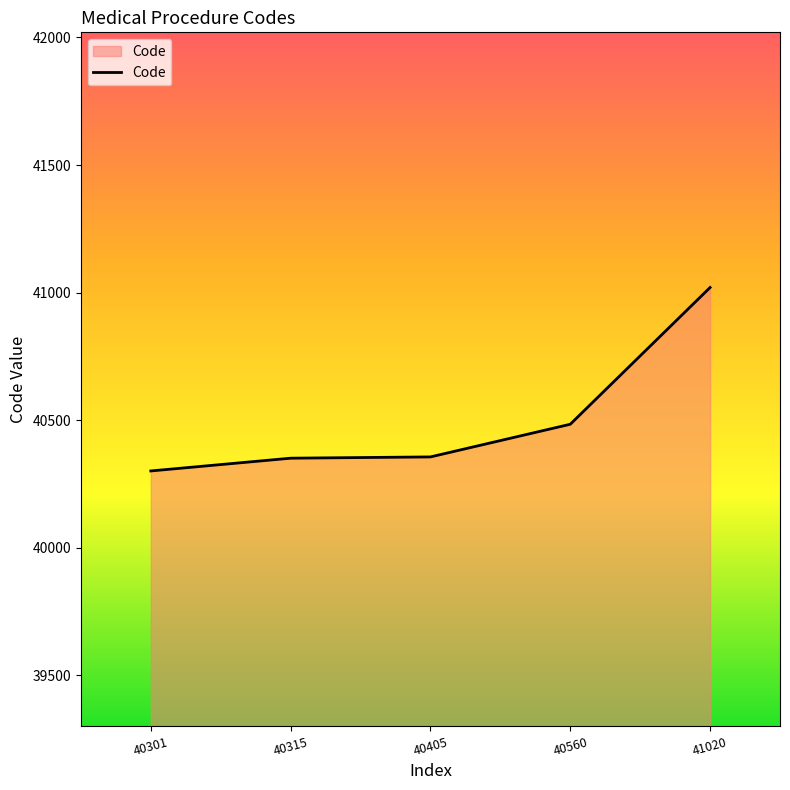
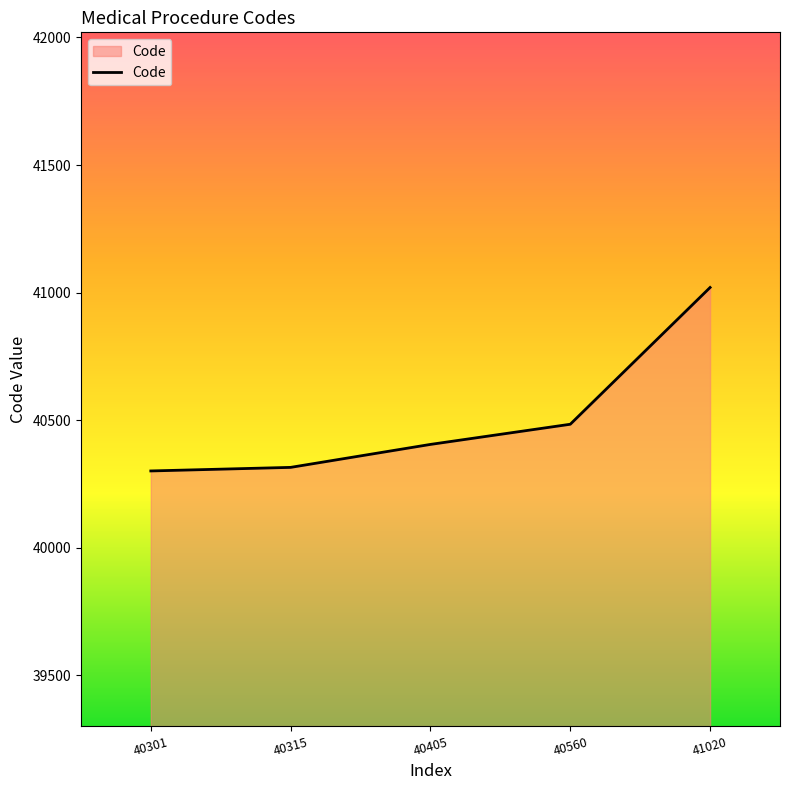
  {
    "40301": 40300,
-   "40315": 40350,
-   "40405": 40360,
+   "40315": 40320,
+   "40405": 40410,
    "40560": 40480,
    "41020": 41020
  }
